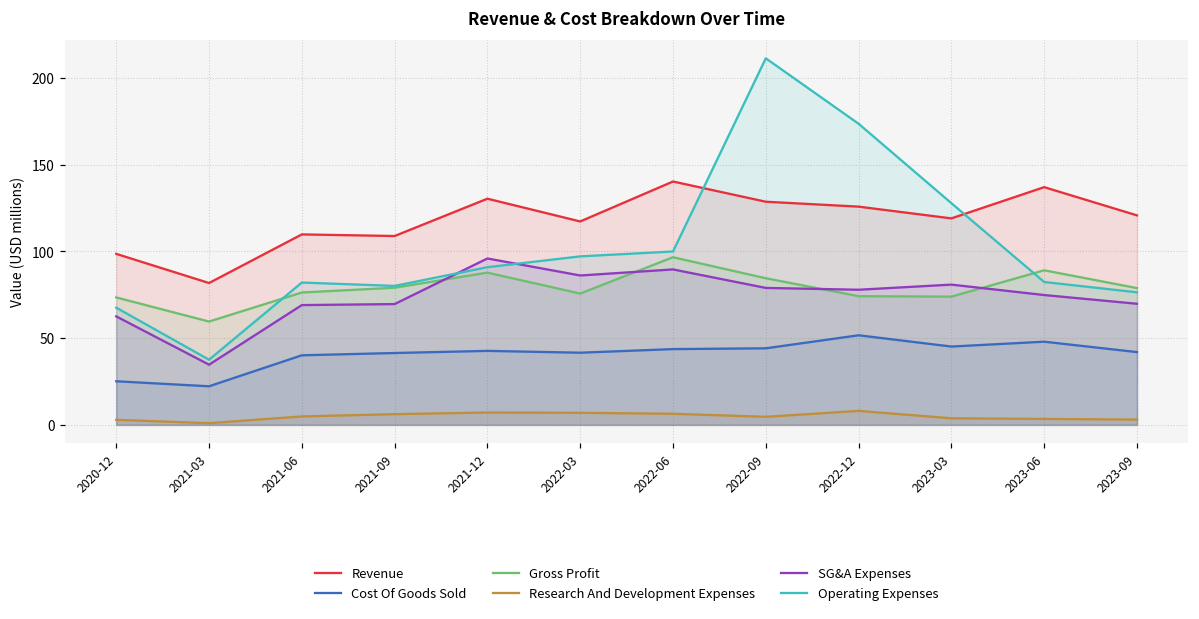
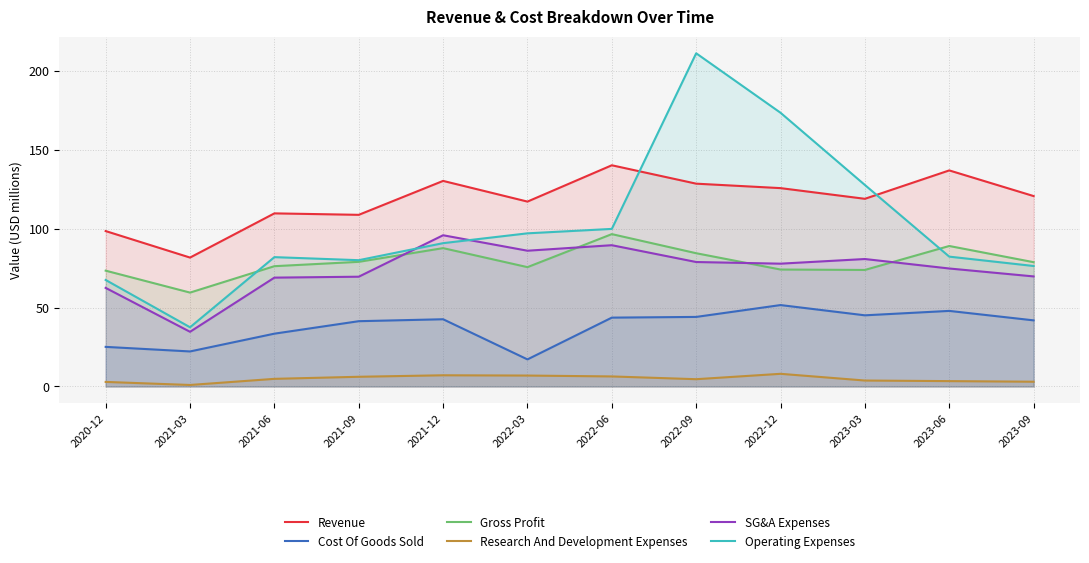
  {
    "Revenue": {
      "2020-12": 99,
      "2021-03": 82,
      "2021-06": 110,
      "2021-09": 109,
      "2021-12": 130,
      "2022-03": 117,
      "2022-06": 140,
      "2022-09": 129,
      "2022-12": 126,
      "2023-03": 119,
      "2023-06": 137,
      "2023-09": 121
    },
    "Cost Of Goods Sold": {
      "2020-12": 25,
      "2021-03": 22,
-     "2021-06": 40,
+     "2021-06": 34,
      "2021-09": 41,
      "2021-12": 43,
-     "2022-03": 42,
+     "2022-03": 17,
      "2022-06": 44,
      "2022-09": 44,
      "2022-12": 52,
      "2023-03": 45,
      "2023-06": 48,
      "2023-09": 42
    },
    "Gross Profit": {
      "2020-12": 73,
      "2021-03": 60,
      "2021-06": 76,
      "2021-12": 88,
      "2022-03": 76,
      "2022-06": 97,
      "2022-09": 85,
      "2022-12": 74,
      "2023-03": 74,
      "2023-06": 89,
      "2023-09": 79
    },
    "Research And Development Expenses": {
      "2020-12": 3,
      "2021-03": 1,
      "2021-06": 5,
      "2021-09": 6,
      "2021-12": 7,
      "2022-03": 7,
      "2022-06": 6,
      "2022-09": 5,
      "2022-12": 8,
      "2023-03": 4,
      "2023-06": 3,
      "2023-09": 3
    },
    "SG&A Expenses": {
      "2020-12": 63,
      "2021-03": 35,
      "2021-06": 69,
      "2021-09": 70,
      "2021-12": 96,
      "2022-03": 86,
      "2022-06": 90,
      "2022-09": 79,
      "2022-12": 78,
      "2023-03": 81,
      "2023-06": 75,
      "2023-09": 70
    },
    "Operating Expenses": {
      "2020-12": 68,
      "2021-03": 38,
      "2021-06": 82,
      "2021-12": 91,
      "2022-03": 97,
      "2022-06": 100,
      "2022-09": 211,
      "2022-12": 174,
      "2023-03": 128,
      "2023-06": 82,
      "2023-09": 76
    }
  }
